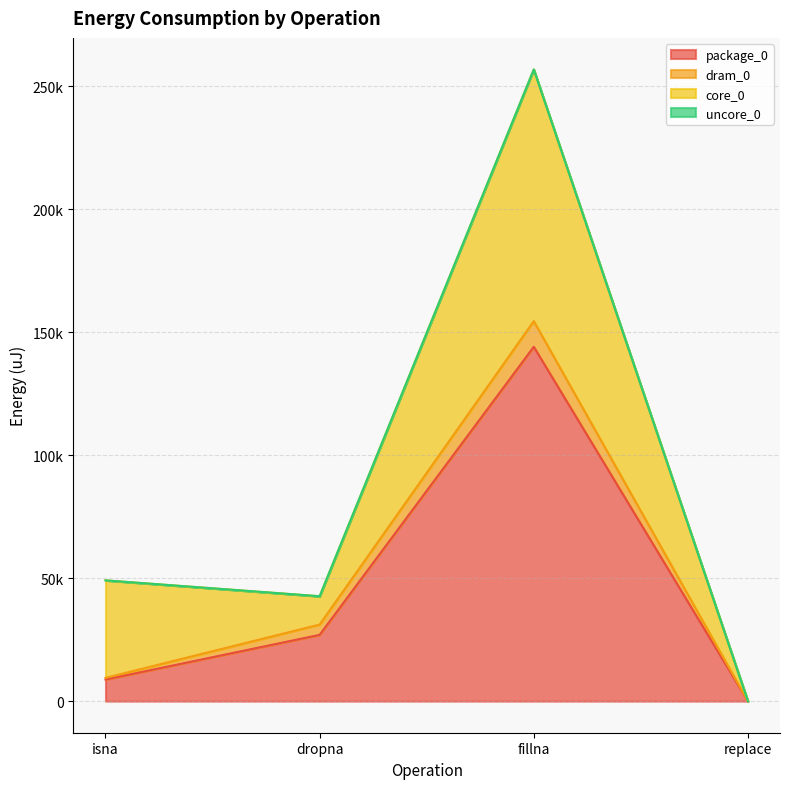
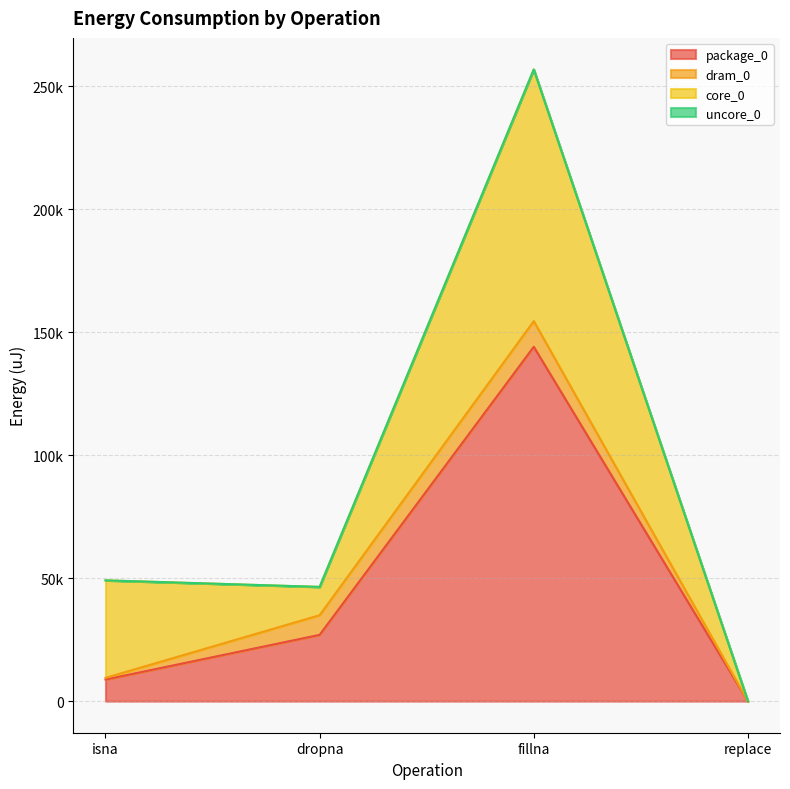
  {
    "package_0": {
      "dropna": 27000,
      "fillna": 144000
    },
    "dram_0": {
-     "dropna": 4000,
+     "dropna": 8000,
      "fillna": 10000
    }
  }
